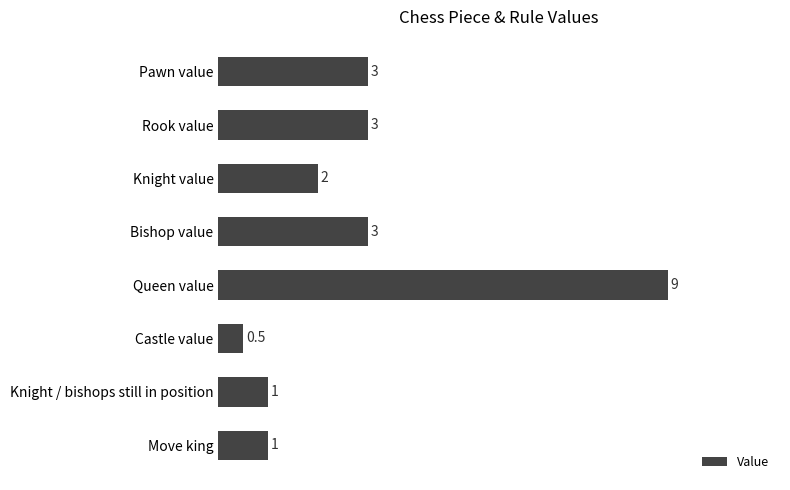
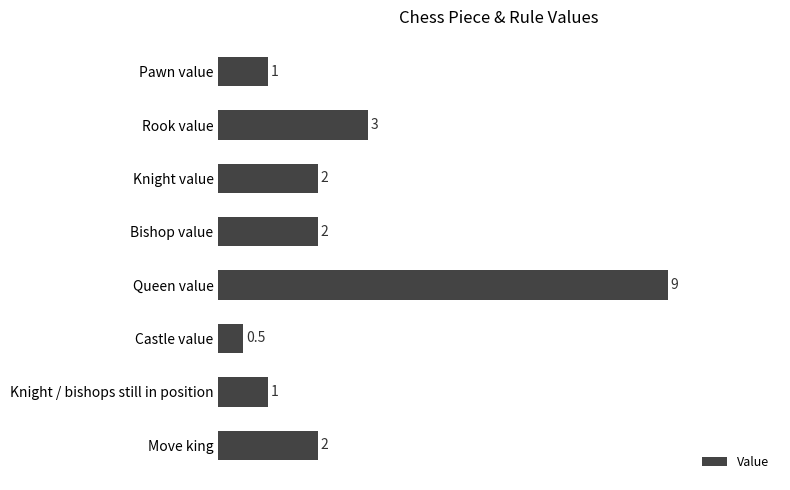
  {
-   "Pawn value": 3,
+   "Pawn value": 1,
    "Rook value": 3,
    "Knight value": 2,
-   "Bishop value": 3,
+   "Bishop value": 2,
    "Queen value": 9,
    "Castle value": 0.5,
    "Knight / bishops still in position": 1,
-   "Move king": 1
+   "Move king": 2
  }
